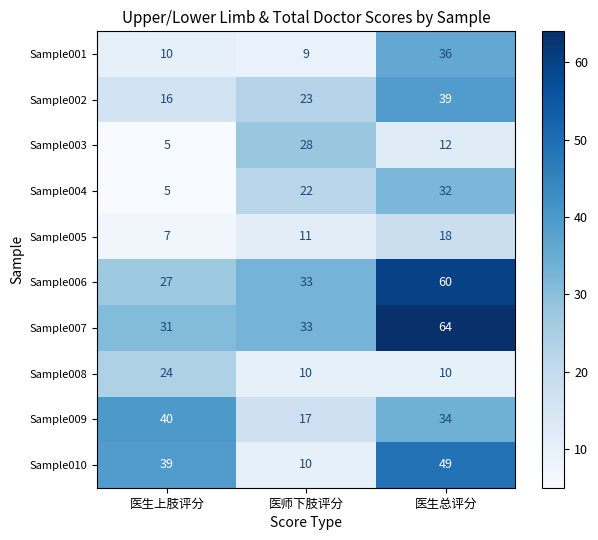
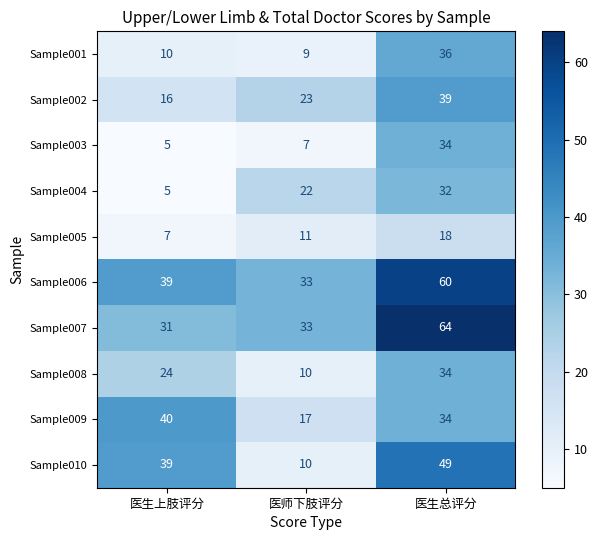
  {
    "Sample001": {
      "医生上肢评分": 10,
      "医师下肢评分": 9,
      "医生总评分": 36
    },
    "Sample002": {
      "医生上肢评分": 16,
      "医师下肢评分": 23,
      "医生总评分": 39
    },
    "Sample003": {
      "医生上肢评分": 5,
-     "医师下肢评分": 28,
-     "医生总评分": 12
+     "医师下肢评分": 7,
+     "医生总评分": 34
    },
    "Sample004": {
      "医生上肢评分": 5,
      "医师下肢评分": 22,
      "医生总评分": 32
    },
    "Sample005": {
      "医生上肢评分": 7,
      "医师下肢评分": 11,
      "医生总评分": 18
    },
    "Sample006": {
-     "医生上肢评分": 27,
+     "医生上肢评分": 39,
      "医师下肢评分": 33,
      "医生总评分": 60
    },
    "Sample007": {
      "医生上肢评分": 31,
      "医师下肢评分": 33,
      "医生总评分": 64
    },
    "Sample008": {
      "医生上肢评分": 24,
      "医师下肢评分": 10,
-     "医生总评分": 10
+     "医生总评分": 34
    },
    "Sample009": {
      "医生上肢评分": 40,
      "医师下肢评分": 17,
      "医生总评分": 34
    },
    "Sample010": {
      "医生上肢评分": 39,
      "医师下肢评分": 10,
      "医生总评分": 49
    }
  }
